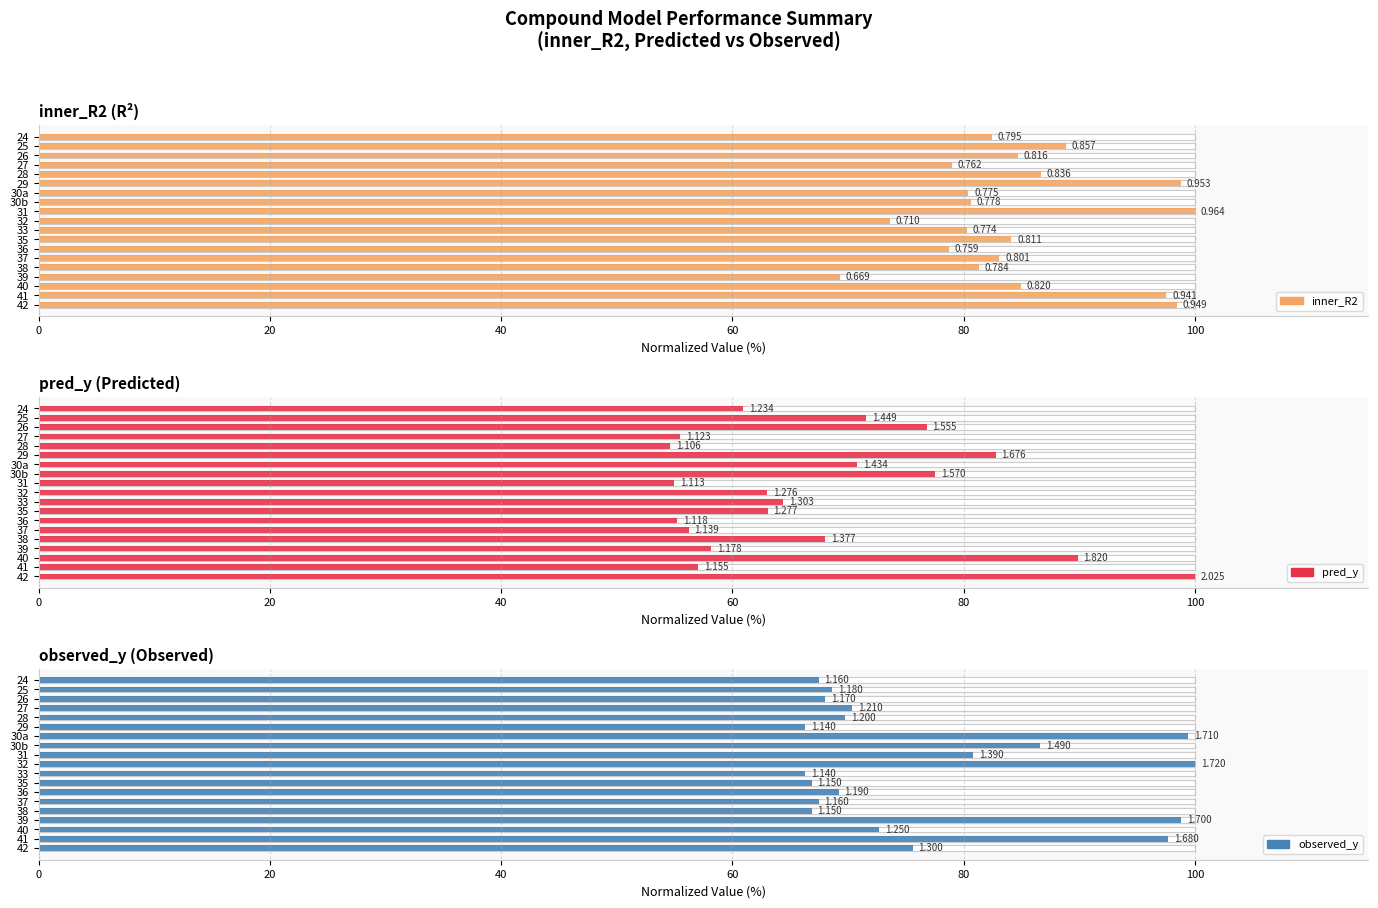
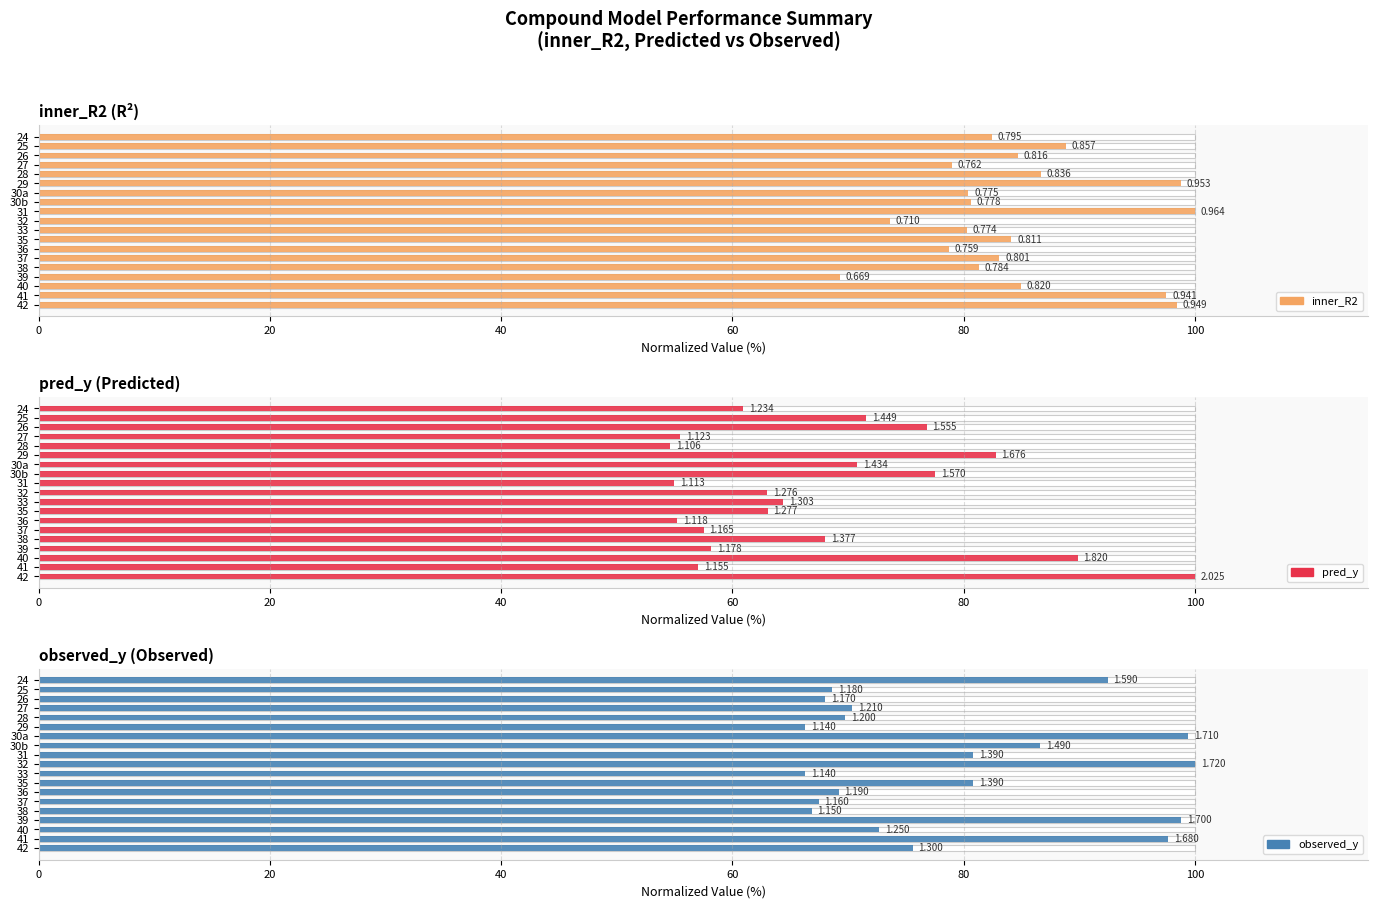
  {
    "pred_y (Predicted)": {
      "pred_y": {
-       "37": 1.139
+       "37": 1.165
      }
    },
    "observed_y (Observed)": {
      "observed_y": {
-       "24": 1.160,
-       "35": 1.150
+       "24": 1.590,
+       "35": 1.390
      }
    }
  }
